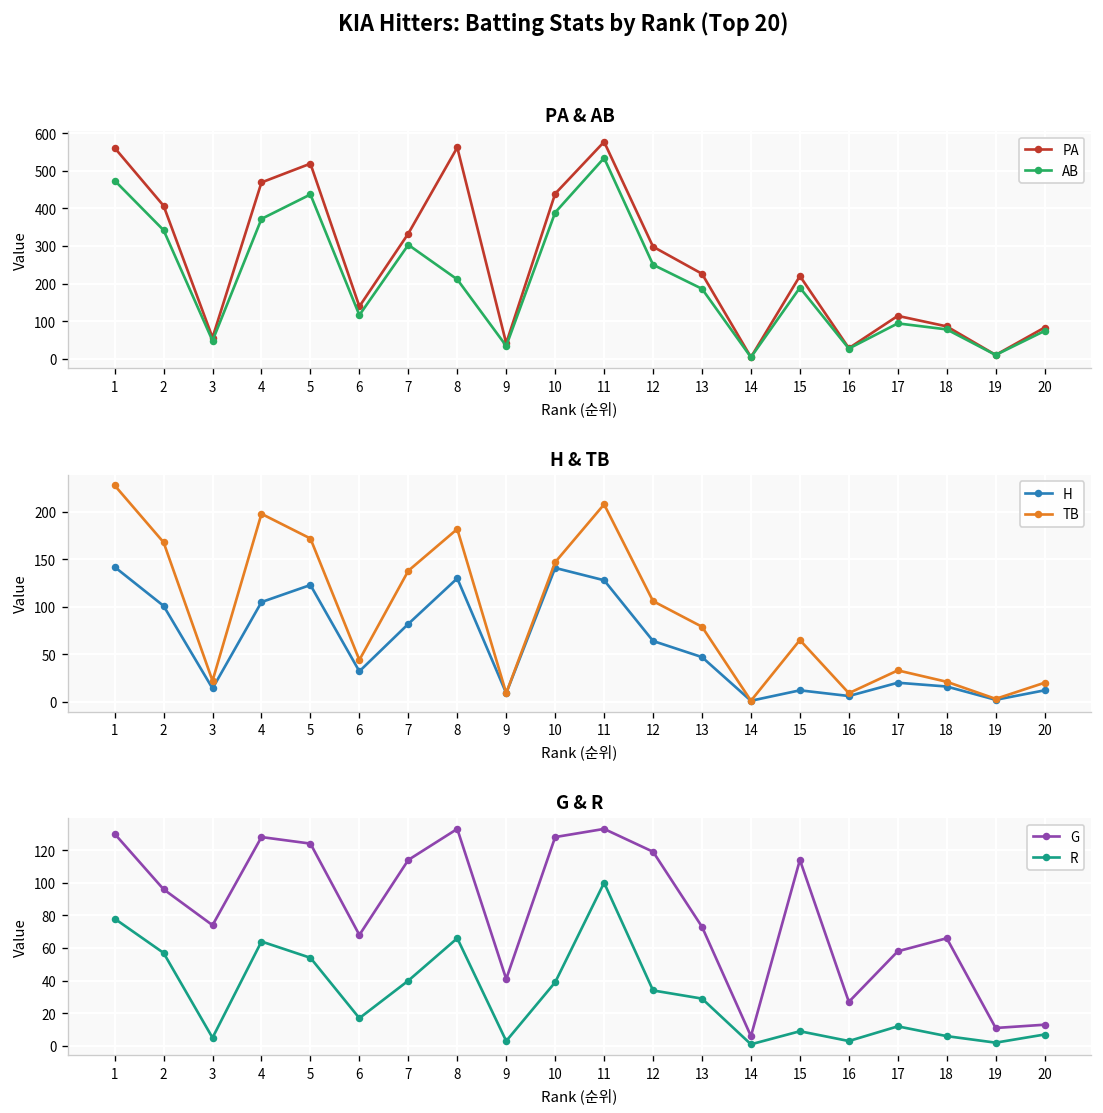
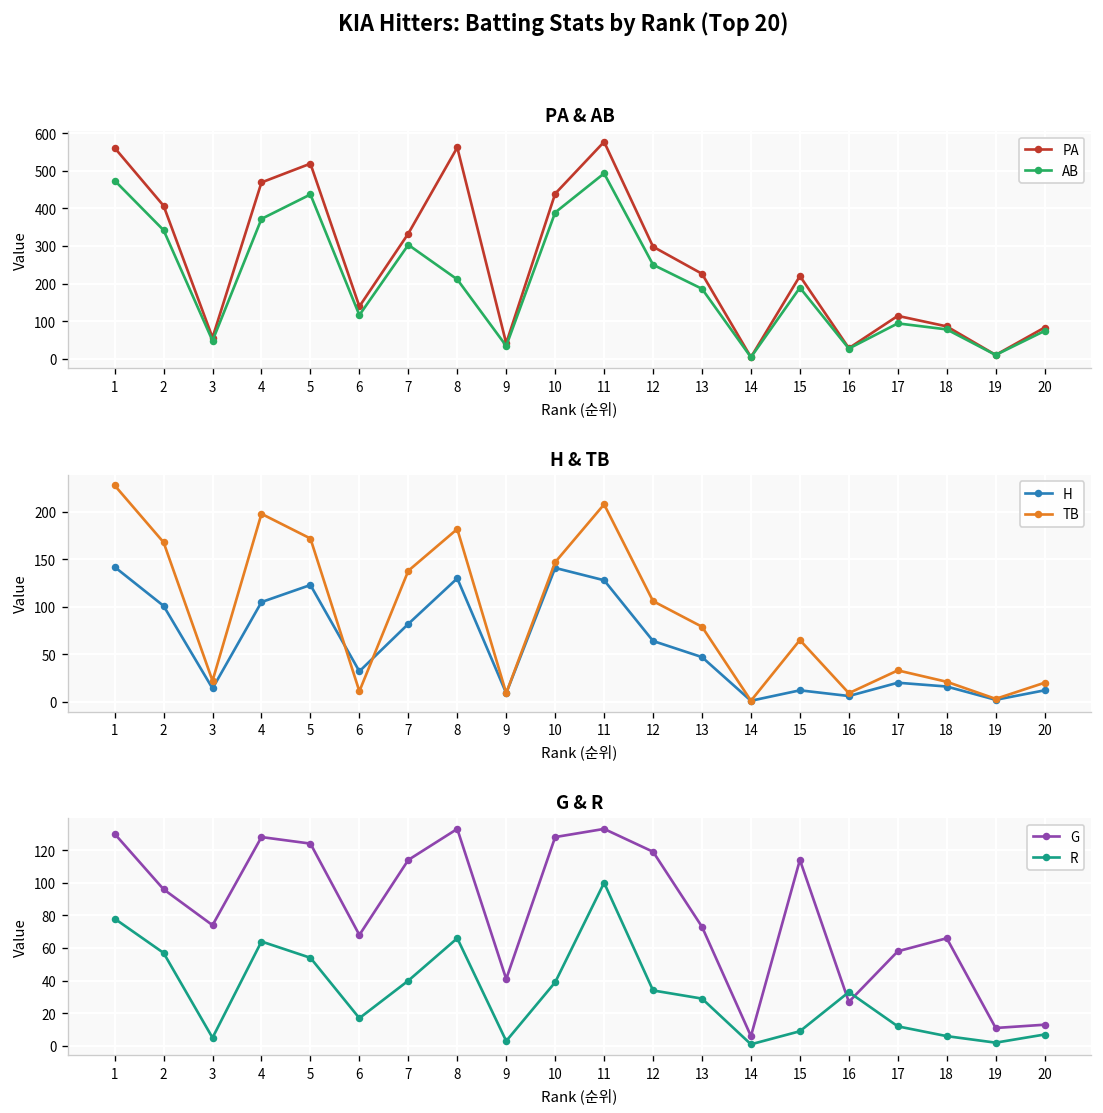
  {
    "PA & AB": {
      "PA": {
        "1": 560,
        "2": 410,
        "4": 470,
        "5": 520,
        "6": 140,
        "7": 330,
        "8": 560,
        "10": 440,
        "11": 580,
        "12": 300,
        "13": 230,
        "15": 220,
        "17": 110,
        "20": 80
      },
      "AB": {
        "1": 470,
        "2": 340,
        "4": 370,
        "5": 440,
        "6": 120,
        "7": 300,
        "8": 210,
        "10": 390,
-       "11": 530,
+       "11": 490,
        "12": 250,
        "13": 190,
        "15": 190,
        "17": 90,
        "20": 70
      }
    },
    "H & TB": {
      "H": {
        "1": 140,
        "2": 100,
        "3": 10,
        "4": 110,
        "5": 120,
        "6": 30,
        "7": 80,
        "8": 130,
        "10": 140,
        "11": 130,
        "12": 60,
        "13": 50,
        "15": 10,
        "17": 20,
        "18": 20,
        "20": 10
      },
      "TB": {
        "1": 230,
        "2": 170,
        "3": 20,
        "4": 200,
        "5": 170,
-       "6": 40,
+       "6": 10,
        "7": 140,
        "8": 180,
        "10": 150,
        "11": 210,
        "12": 110,
        "13": 80,
        "15": 70,
        "17": 30,
        "18": 20,
        "20": 20
      }
    },
    "G & R": {
      "G": {
        "1": 130,
        "2": 96,
        "3": 74,
        "4": 128,
        "5": 124,
        "6": 68,
        "7": 114,
        "8": 133,
        "9": 41,
        "10": 128,
        "11": 133,
        "12": 119,
        "13": 73,
        "14": 6,
        "15": 114,
        "16": 27,
        "17": 58,
        "18": 66,
        "19": 11,
        "20": 13
      },
      "R": {
        "1": 78,
        "2": 57,
        "3": 5,
        "4": 64,
        "5": 54,
        "6": 17,
        "7": 40,
        "8": 66,
        "9": 3,
        "10": 39,
        "11": 100,
        "12": 34,
        "13": 29,
        "14": 1,
        "15": 9,
-       "16": 3,
+       "16": 33,
        "17": 12,
        "18": 6,
        "19": 2,
        "20": 7
      }
    }
  }
